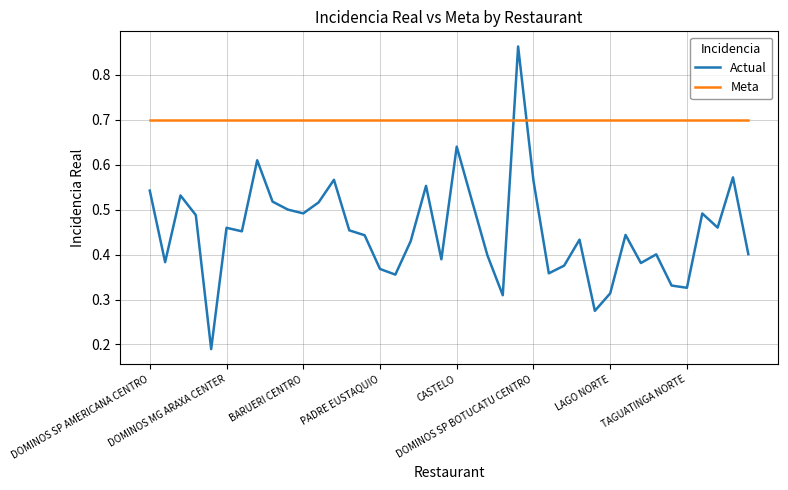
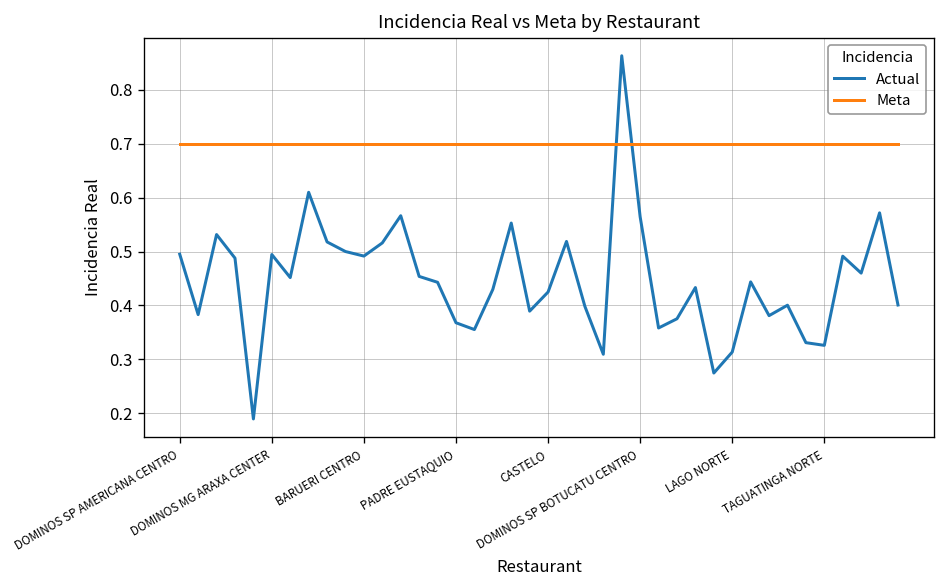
  {
    "Actual": {
-     "DOMINOS SP AMERICANA CENTRO": 0.54,
-     "DOMINOS MG ARAXA CENTER": 0.46,
+     "DOMINOS SP AMERICANA CENTRO": 0.50,
+     "DOMINOS MG ARAXA CENTER": 0.49,
      "BARUERI CENTRO": 0.49,
      "PADRE EUSTAQUIO": 0.37,
-     "CASTELO": 0.64,
+     "CASTELO": 0.43,
      "DOMINOS SP BOTUCATU CENTRO": 0.56,
      "LAGO NORTE": 0.31,
      "TAGUATINGA NORTE": 0.33
    },
    "Meta": {
      "DOMINOS SP AMERICANA CENTRO": 0.70,
      "DOMINOS MG ARAXA CENTER": 0.70,
      "BARUERI CENTRO": 0.70,
      "PADRE EUSTAQUIO": 0.70,
      "CASTELO": 0.70,
      "DOMINOS SP BOTUCATU CENTRO": 0.70,
      "LAGO NORTE": 0.70,
      "TAGUATINGA NORTE": 0.70
    }
  }
